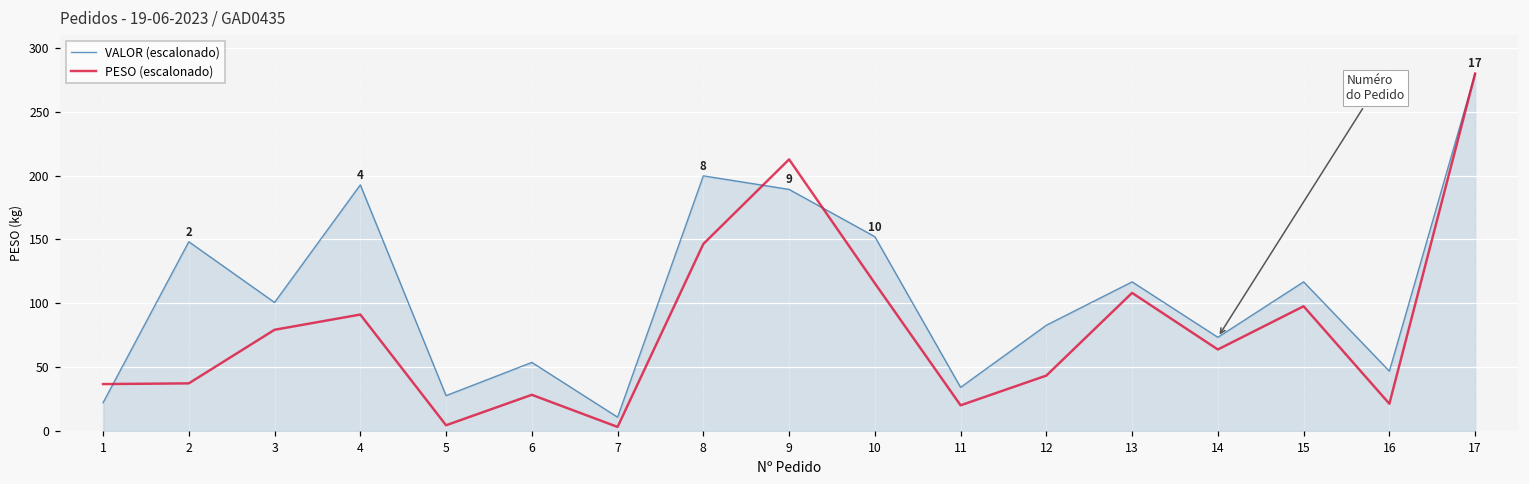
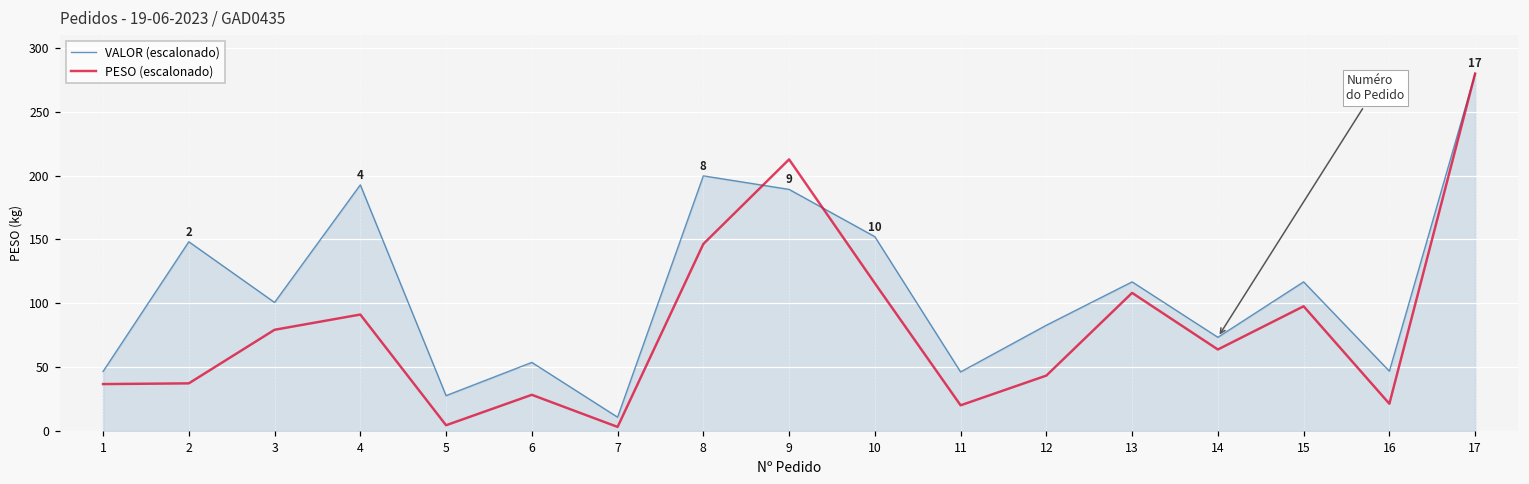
  {
    "VALOR (escalonado)": {
-     "1": 22,
+     "1": 47,
      "3": 101,
      "5": 28,
      "6": 54,
      "7": 11,
-     "11": 34,
+     "11": 46,
      "12": 83,
      "13": 117,
      "14": 73,
      "15": 117,
      "16": 47
    },
    "PESO (escalonado)": {
      "1": 37,
      "2": 37,
      "3": 79,
      "4": 91,
      "5": 4,
      "6": 28,
      "7": 3,
      "8": 146,
      "9": 213,
      "10": 116,
      "11": 20,
      "12": 43,
      "13": 108,
      "14": 64,
      "15": 98,
      "16": 21
    }
  }
